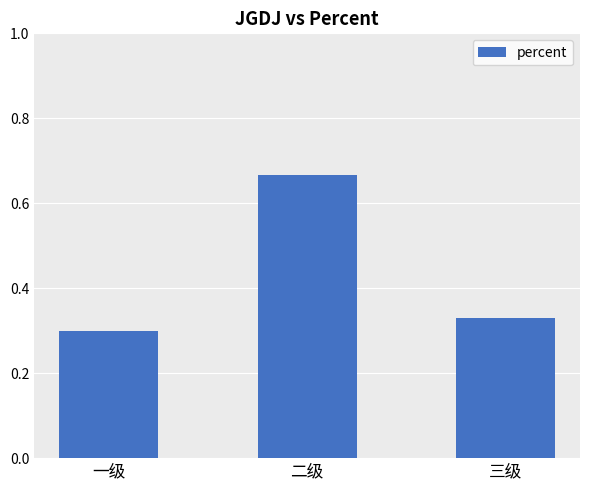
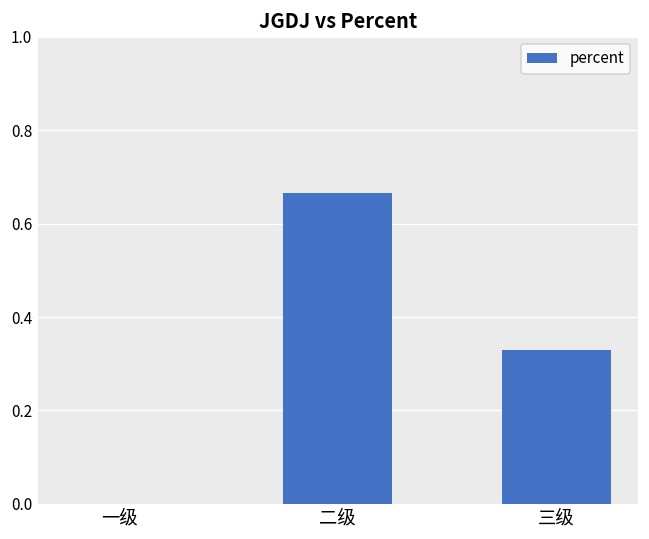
  {
-   "一级": 0.3,
+   "一级": 0.0,
    "二级": 0.67,
    "三级": 0.33
  }
